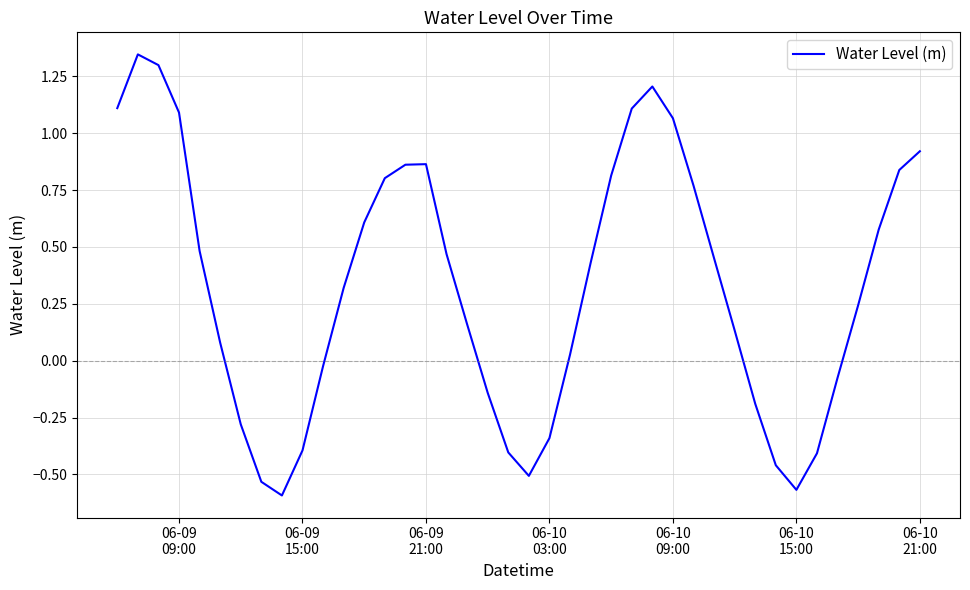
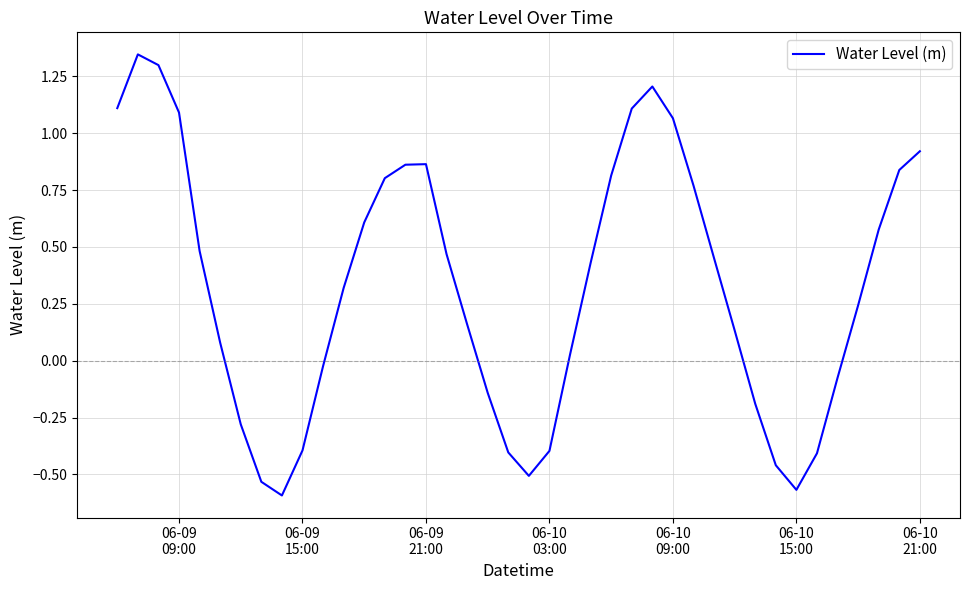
  {
    "06-09 09:00": 1.09,
    "06-09 15:00": -0.39,
    "06-09 21:00": 0.86,
-   "06-10 03:00": -0.34,
+   "06-10 03:00": -0.40,
    "06-10 09:00": 1.07,
    "06-10 15:00": -0.57,
    "06-10 21:00": 0.92
  }
